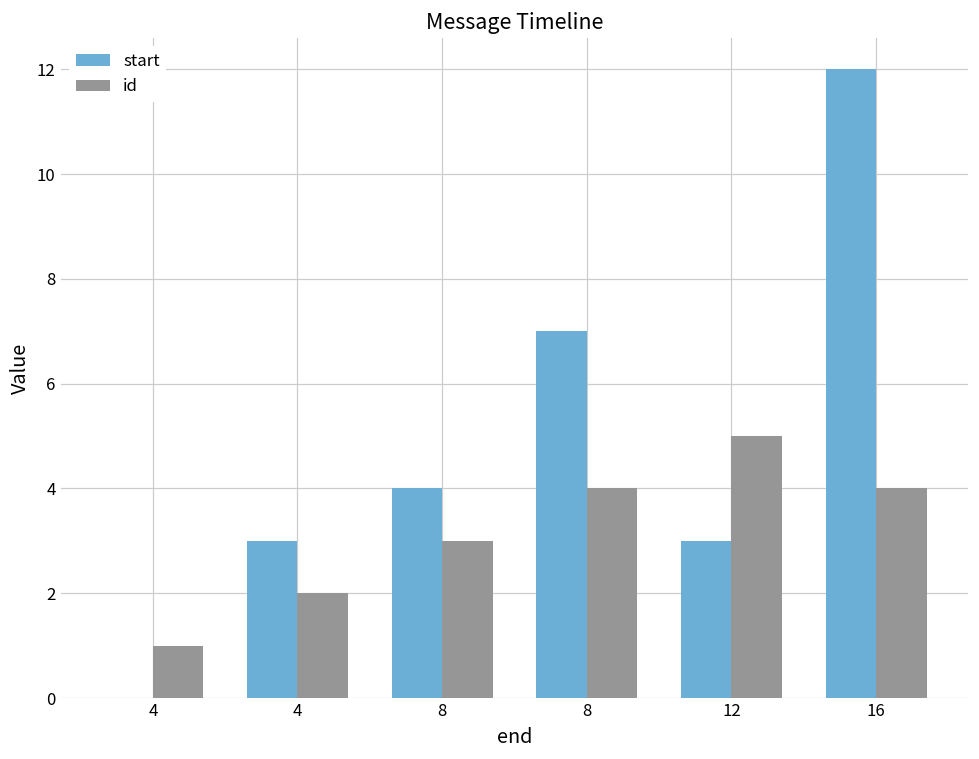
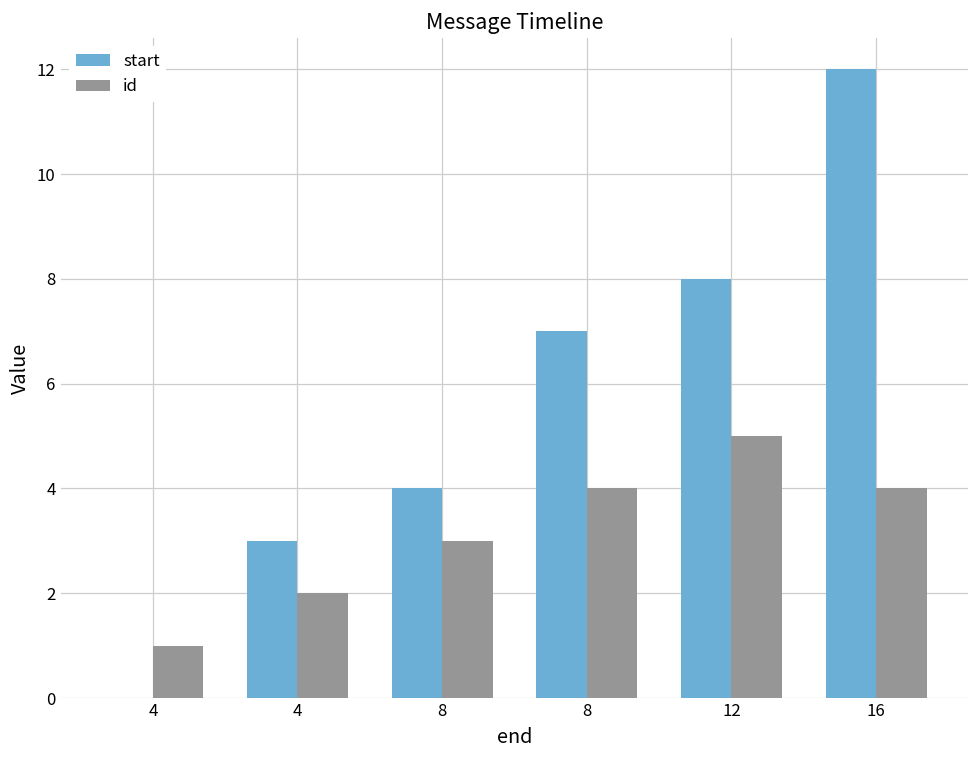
  {
    "start": {
-     "12": 3,
+     "12": 8,
      "16": 12
    },
    "id": {
      "12": 5,
      "16": 4
    }
  }
